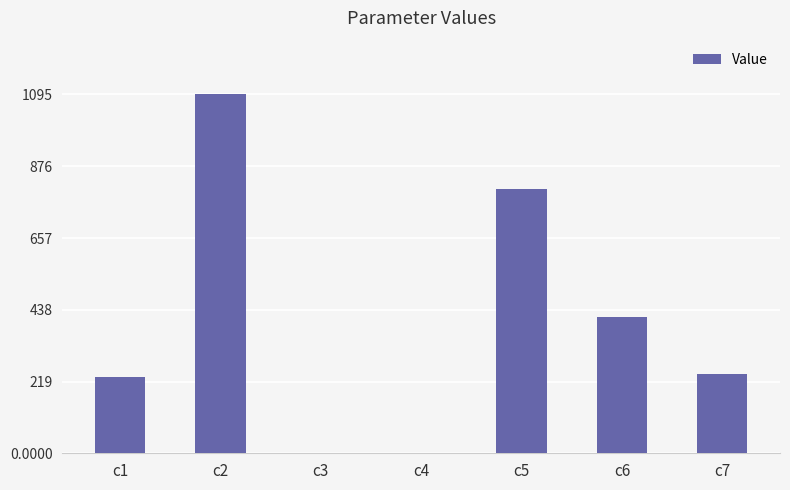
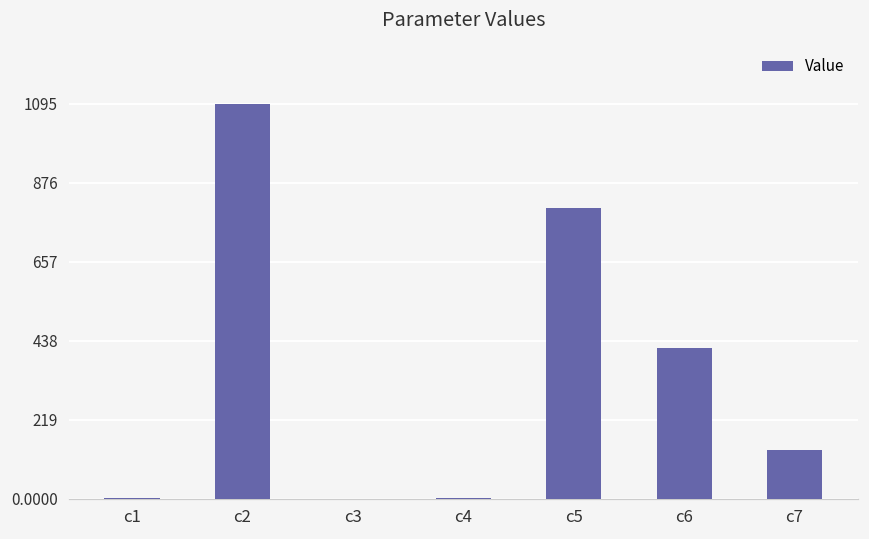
  {
-   "c1": 230,
+   "c1": 0,
    "c2": 1100,
    "c5": 810,
    "c6": 420,
-   "c7": 240
+   "c7": 130
  }
